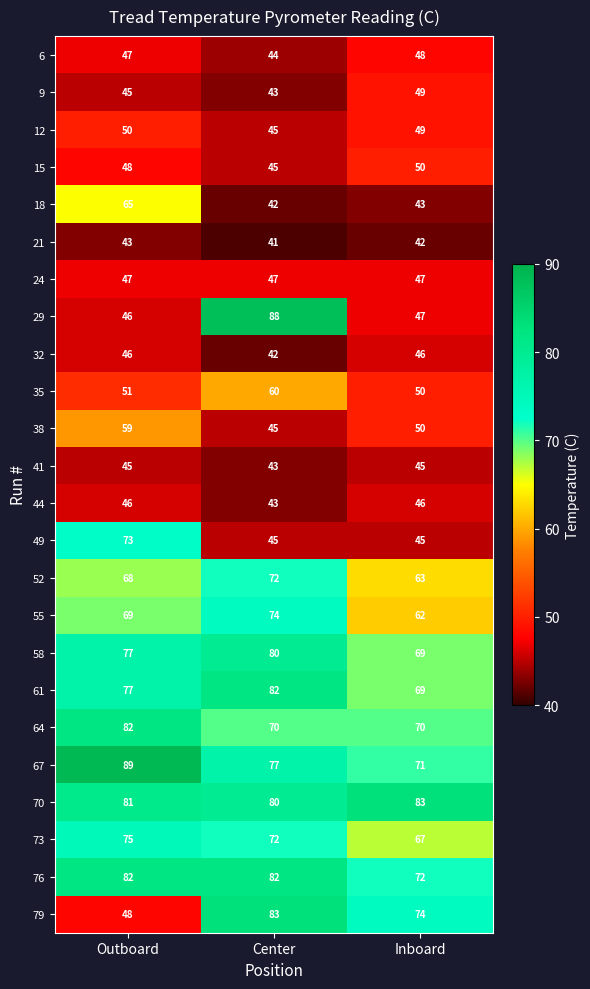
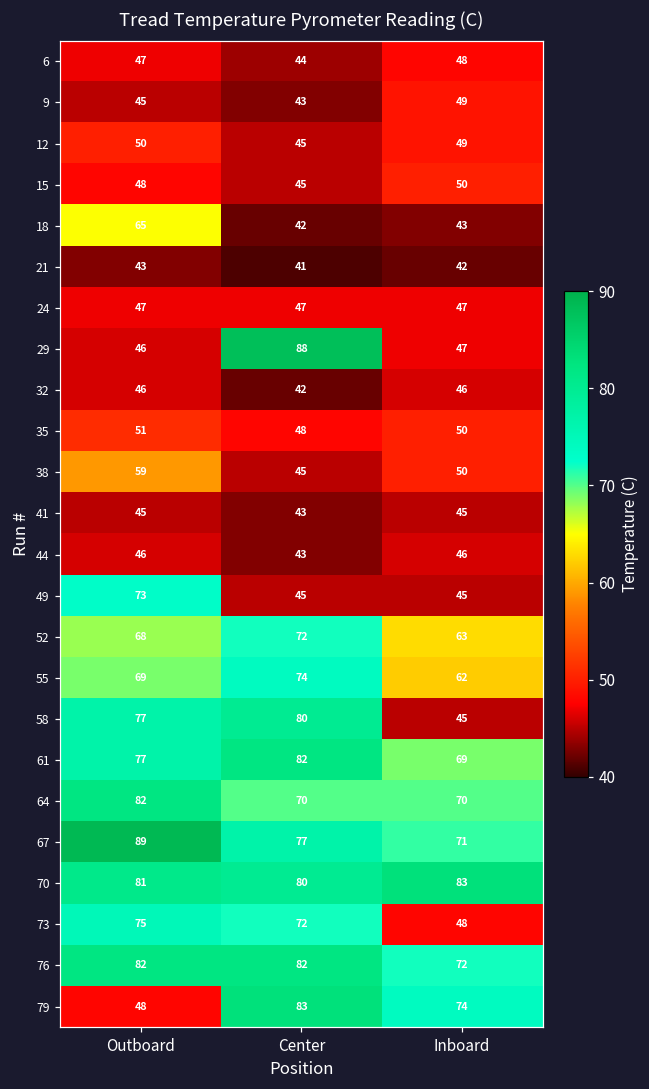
  {
    "6": {
      "Outboard": 47,
      "Center": 44,
      "Inboard": 48
    },
    "9": {
      "Outboard": 45,
      "Center": 43,
      "Inboard": 49
    },
    "12": {
      "Outboard": 50,
      "Center": 45,
      "Inboard": 49
    },
    "15": {
      "Outboard": 48,
      "Center": 45,
      "Inboard": 50
    },
    "18": {
      "Outboard": 65,
      "Center": 42,
      "Inboard": 43
    },
    "21": {
      "Outboard": 43,
      "Center": 41,
      "Inboard": 42
    },
    "24": {
      "Outboard": 47,
      "Center": 47,
      "Inboard": 47
    },
    "29": {
      "Outboard": 46,
      "Center": 88,
      "Inboard": 47
    },
    "32": {
      "Outboard": 46,
      "Center": 42,
      "Inboard": 46
    },
    "35": {
      "Outboard": 51,
-     "Center": 60,
+     "Center": 48,
      "Inboard": 50
    },
    "38": {
      "Outboard": 59,
      "Center": 45,
      "Inboard": 50
    },
    "41": {
      "Outboard": 45,
      "Center": 43,
      "Inboard": 45
    },
    "44": {
      "Outboard": 46,
      "Center": 43,
      "Inboard": 46
    },
    "49": {
      "Outboard": 73,
      "Center": 45,
      "Inboard": 45
    },
    "52": {
      "Outboard": 68,
      "Center": 72,
      "Inboard": 63
    },
    "55": {
      "Outboard": 69,
      "Center": 74,
      "Inboard": 62
    },
    "58": {
      "Outboard": 77,
      "Center": 80,
-     "Inboard": 69
+     "Inboard": 45
    },
    "61": {
      "Outboard": 77,
      "Center": 82,
      "Inboard": 69
    },
    "64": {
      "Outboard": 82,
      "Center": 70,
      "Inboard": 70
    },
    "67": {
      "Outboard": 89,
      "Center": 77,
      "Inboard": 71
    },
    "70": {
      "Outboard": 81,
      "Center": 80,
      "Inboard": 83
    },
    "73": {
      "Outboard": 75,
      "Center": 72,
-     "Inboard": 67
+     "Inboard": 48
    },
    "76": {
      "Outboard": 82,
      "Center": 82,
      "Inboard": 72
    },
    "79": {
      "Outboard": 48,
      "Center": 83,
      "Inboard": 74
    }
  }
